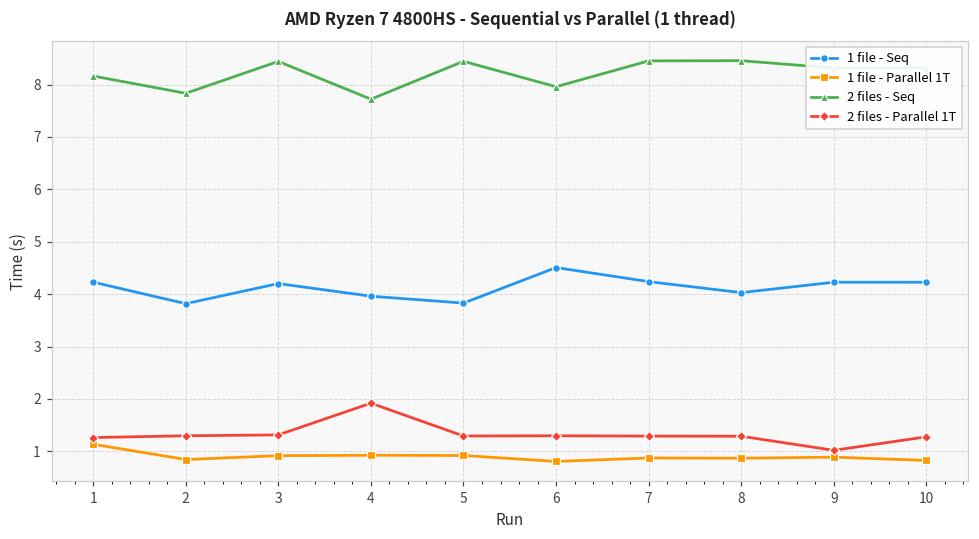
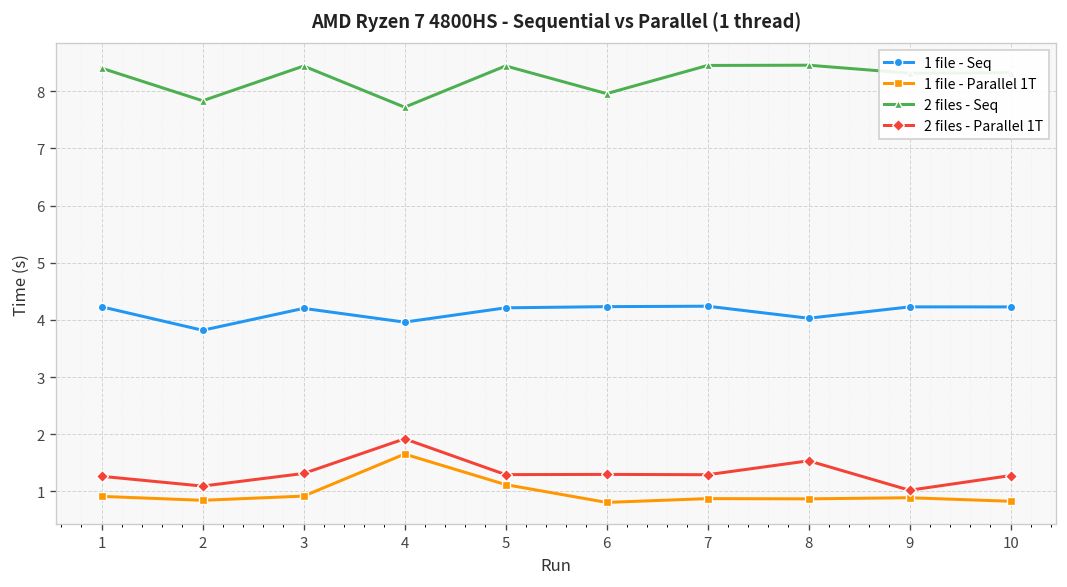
  {
    "1 file - Seq": {
      "1": 4.2,
      "2": 3.8,
      "3": 4.2,
      "4": 4.0,
-     "5": 3.8,
-     "6": 4.5,
+     "5": 4.2,
+     "6": 4.2,
      "7": 4.2,
      "8": 4.0,
      "9": 4.2,
      "10": 4.2
    },
    "1 file - Parallel 1T": {
-     "1": 1.1,
+     "1": 0.9,
      "2": 0.8,
      "3": 0.9,
-     "4": 0.9,
-     "5": 0.9,
+     "4": 1.7,
+     "5": 1.1,
      "6": 0.8,
      "7": 0.9,
      "8": 0.9,
      "9": 0.9,
      "10": 0.8
    },
    "2 files - Seq": {
-     "1": 8.2,
+     "1": 8.4,
      "2": 7.8,
      "3": 8.4,
      "4": 7.7,
      "5": 8.4,
      "6": 8.0,
      "7": 8.5,
      "8": 8.5
    },
    "2 files - Parallel 1T": {
      "1": 1.3,
-     "2": 1.3,
+     "2": 1.1,
      "3": 1.3,
      "4": 1.9,
      "5": 1.3,
      "6": 1.3,
      "7": 1.3,
-     "8": 1.3,
+     "8": 1.5,
      "9": 1.0,
      "10": 1.3
    }
  }
